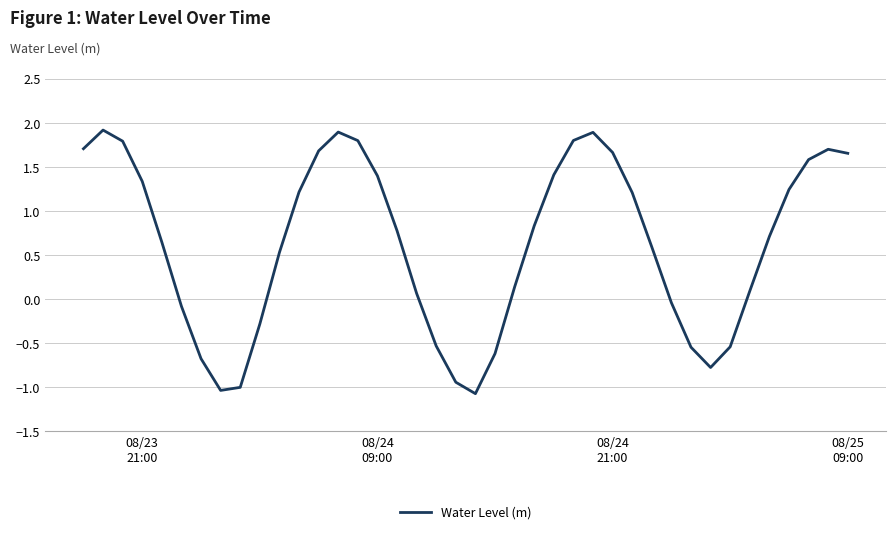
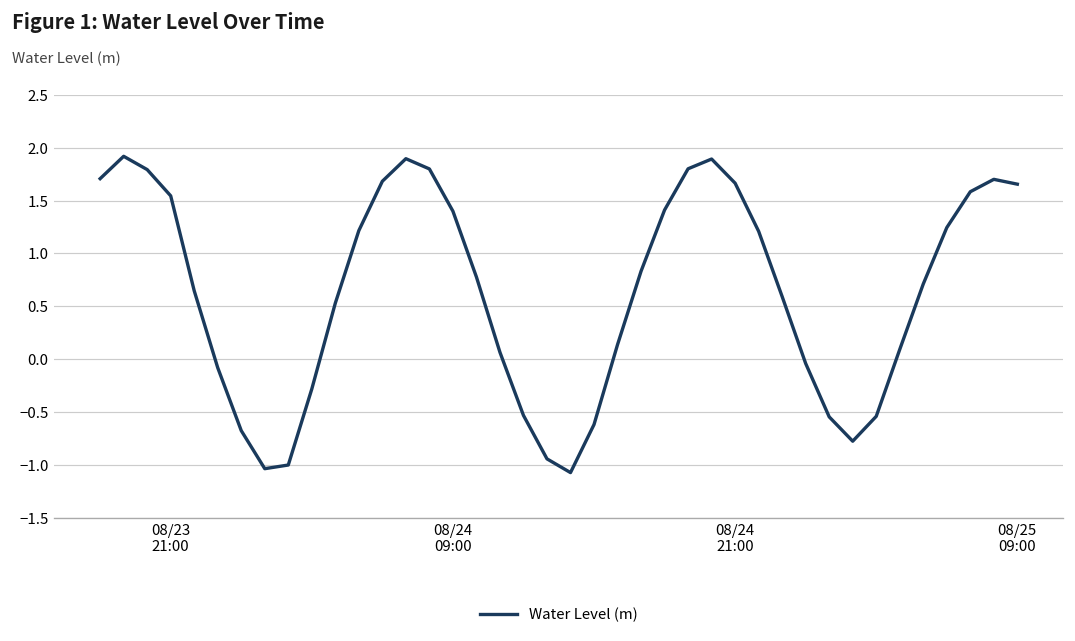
  {
-   "08/23 21:00": 1.3,
+   "08/23 21:00": 1.5,
    "08/24 09:00": 1.4,
    "08/24 21:00": 1.7,
    "08/25 09:00": 1.7
  }
